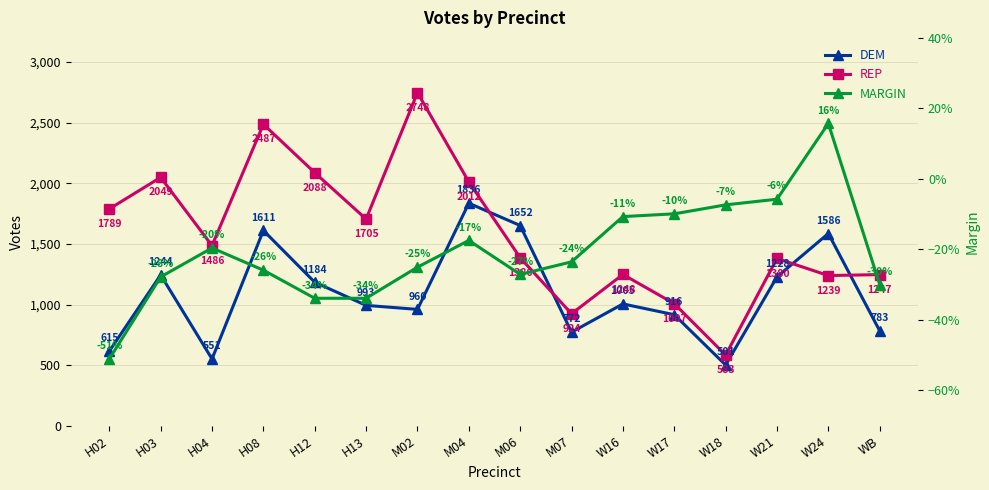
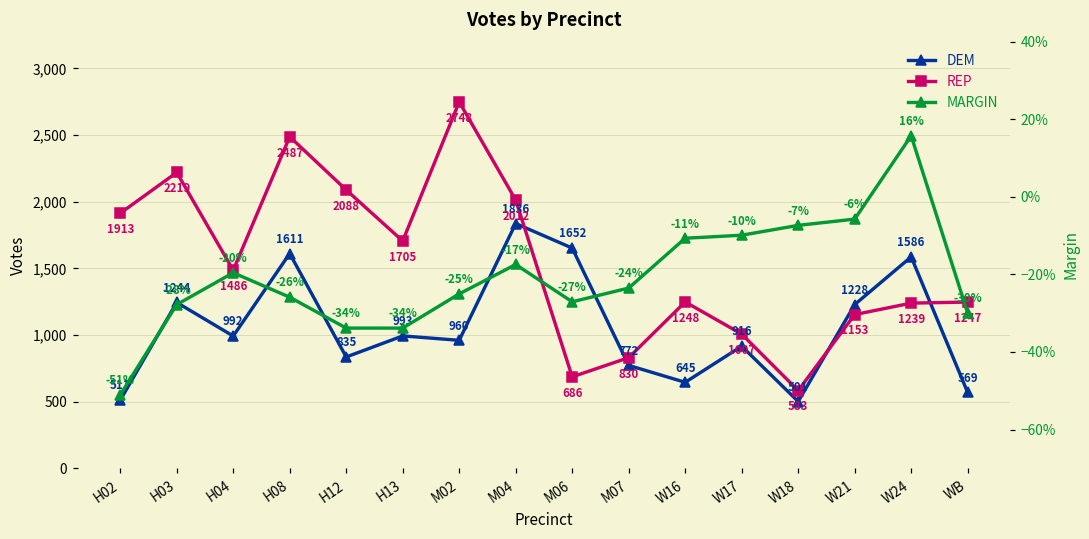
  {
    "DEM": {
-     "H02": "615",
-     "H04": "551",
+     "H02": "511",
+     "H04": "992",
      "H08": "1611",
-     "H12": "1184",
+     "H12": "835",
      "M02": "960",
      "M06": "1652",
-     "W16": "1005",
+     "W16": "645",
      "W24": "1586",
-     "WB": "783"
+     "WB": "569"
    },
    "REP": {
-     "H02": "1789",
-     "H03": "2049",
+     "H02": "1913",
+     "H03": "2219",
      "H04": "1486",
      "H08": "2487",
      "H12": "2088",
      "H13": "1705",
      "M02": "2748",
-     "M06": "1386",
-     "M07": "924",
-     "W21": "1380",
+     "M06": "686",
+     "M07": "830",
+     "W21": "1153",
      "W24": "1239"
    },
    "MARGIN": {
      "H04": "-20%",
      "H08": "-26%",
      "M02": "-25%",
      "M04": "-17%",
      "M07": "-24%",
      "W16": "-11%",
      "W17": "-10%",
      "W18": "-7%",
      "W21": "-6%",
      "W24": "16%"
    }
  }
